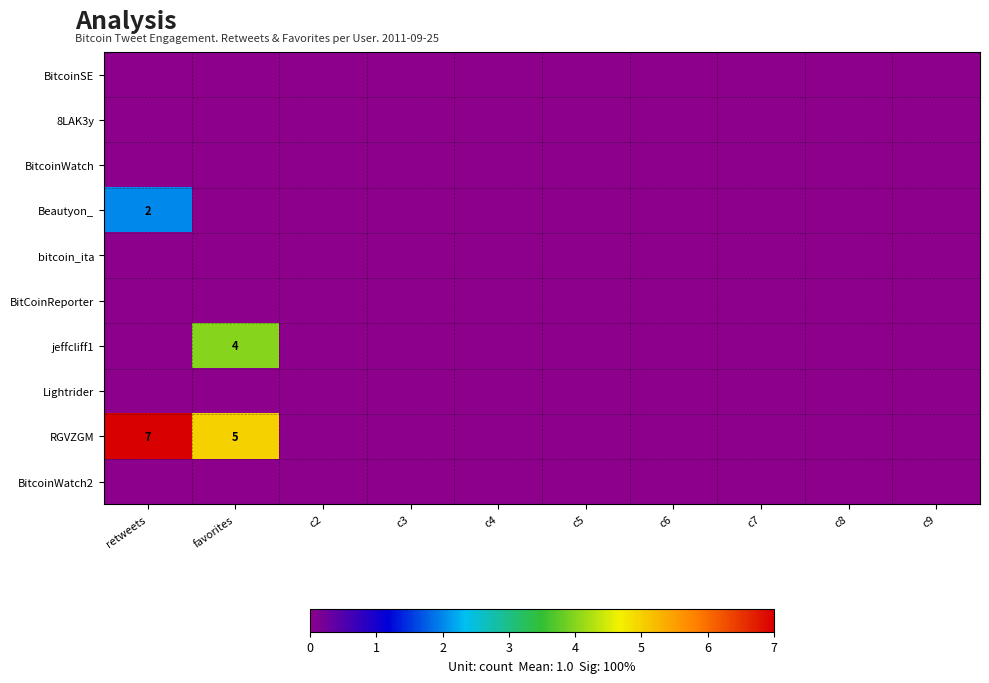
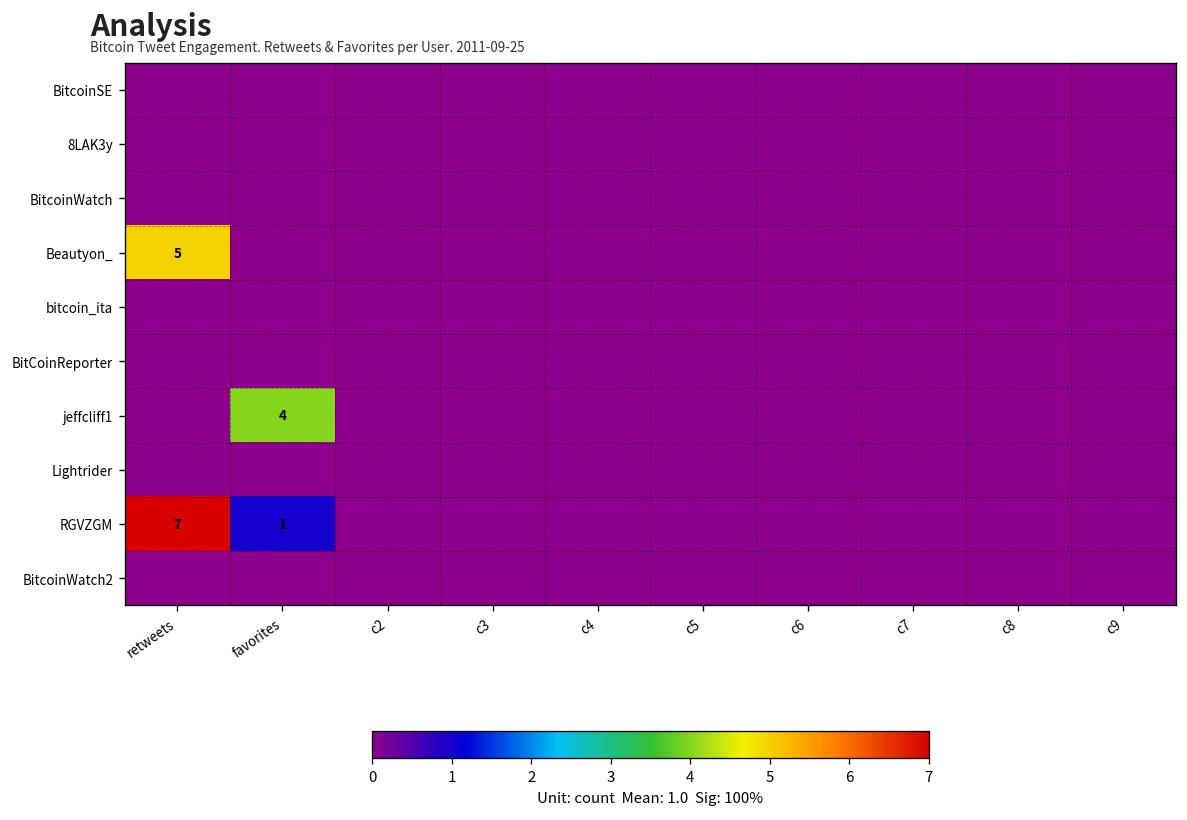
  {
    "Beautyon_": {
-     "retweets": 2
+     "retweets": 5
    },
    "jeffcliff1": {
      "favorites": 4
    },
    "RGVZGM": {
      "retweets": 7,
-     "favorites": 5
+     "favorites": 1
    }
  }
